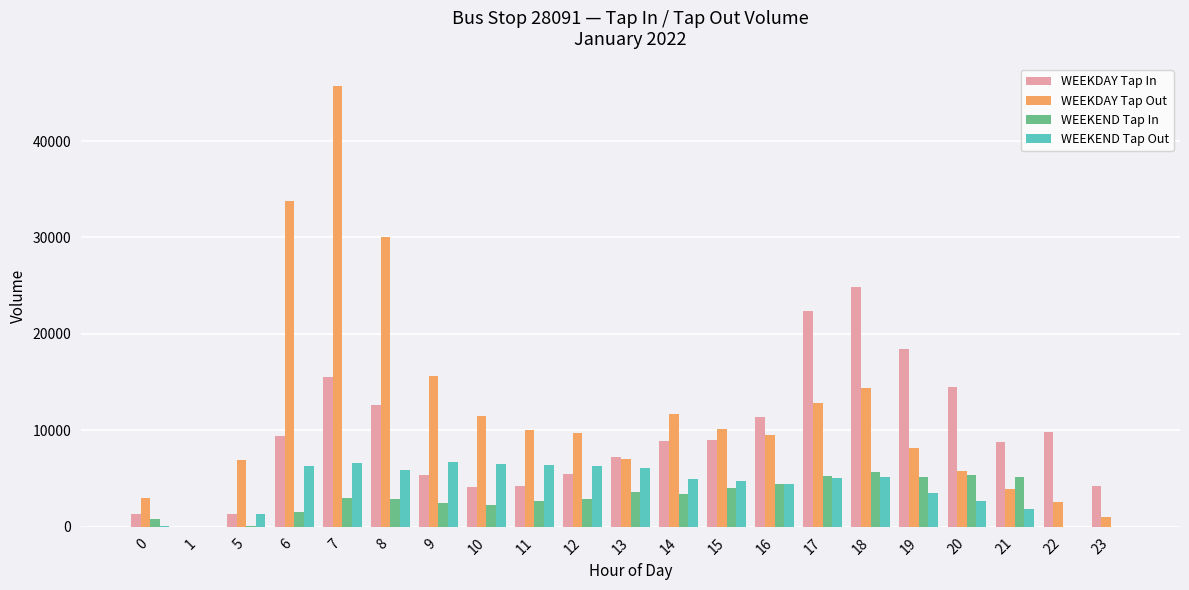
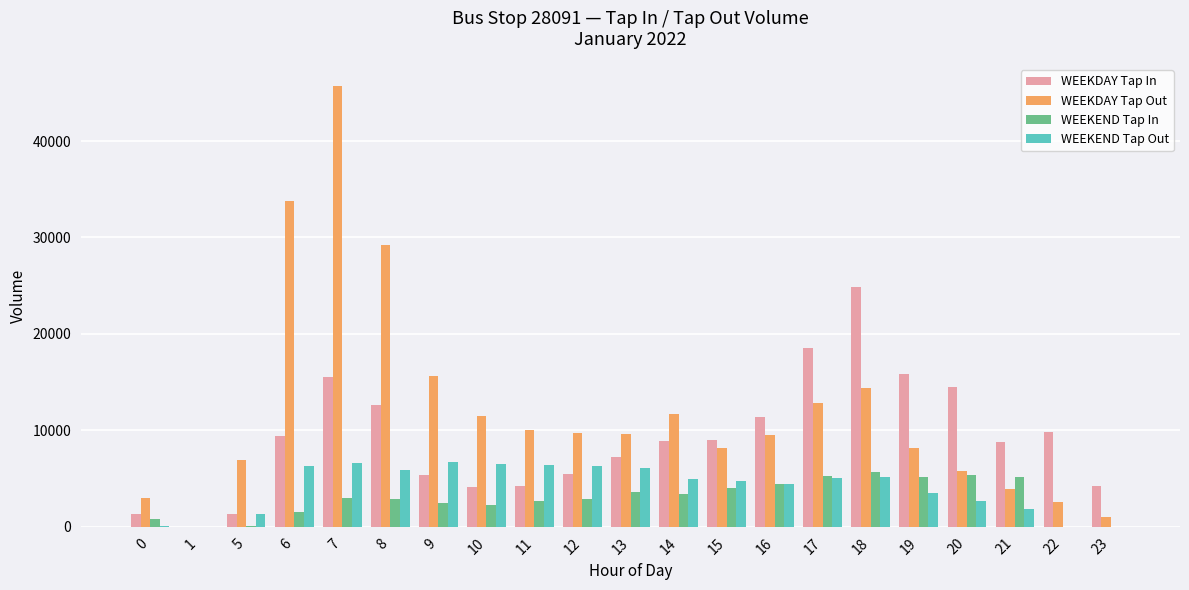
  {
    "WEEKDAY Tap In": {
      "0": 1000,
      "5": 1000,
      "6": 9000,
      "7": 16000,
      "8": 13000,
      "9": 5000,
      "10": 4000,
      "11": 4000,
      "12": 6000,
      "13": 7000,
      "14": 9000,
      "15": 9000,
      "16": 11000,
-     "17": 22000,
+     "17": 19000,
      "18": 25000,
-     "19": 18000,
+     "19": 16000,
      "20": 14000,
      "21": 9000,
      "22": 10000,
      "23": 4000
    },
    "WEEKDAY Tap Out": {
      "0": 3000,
      "5": 7000,
      "6": 34000,
      "7": 46000,
-     "8": 30000,
+     "8": 29000,
      "9": 16000,
      "10": 11000,
      "11": 10000,
      "12": 10000,
-     "13": 7000,
+     "13": 10000,
      "14": 12000,
-     "15": 10000,
+     "15": 8000,
      "16": 10000,
      "17": 13000,
      "18": 14000,
      "19": 8000,
      "20": 6000,
      "21": 4000,
      "22": 3000,
      "23": 1000
    }
  }
